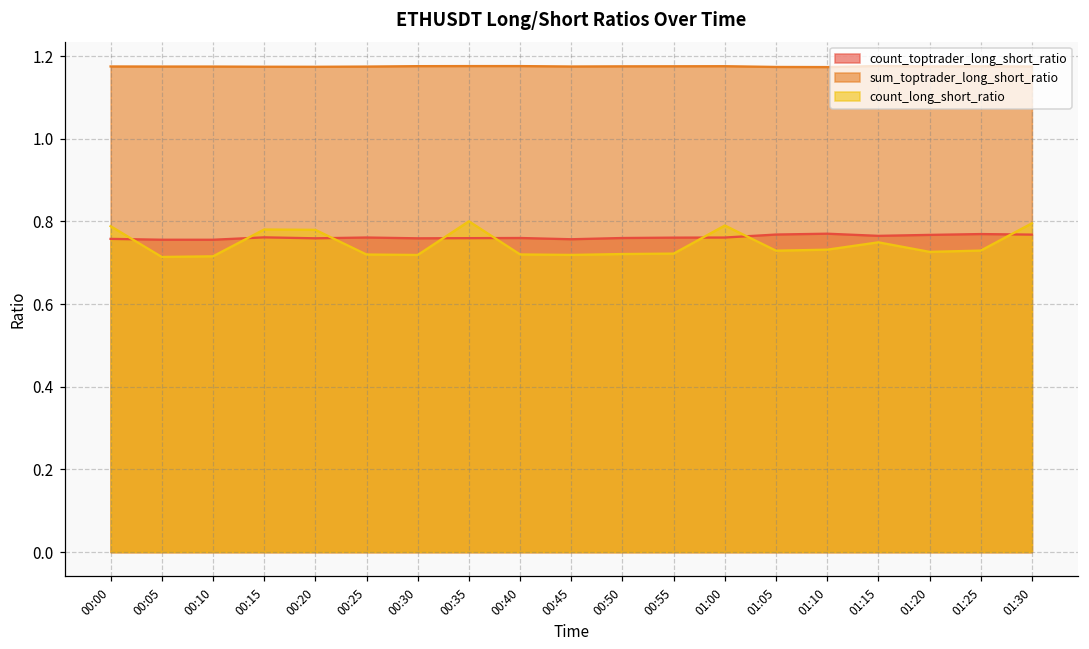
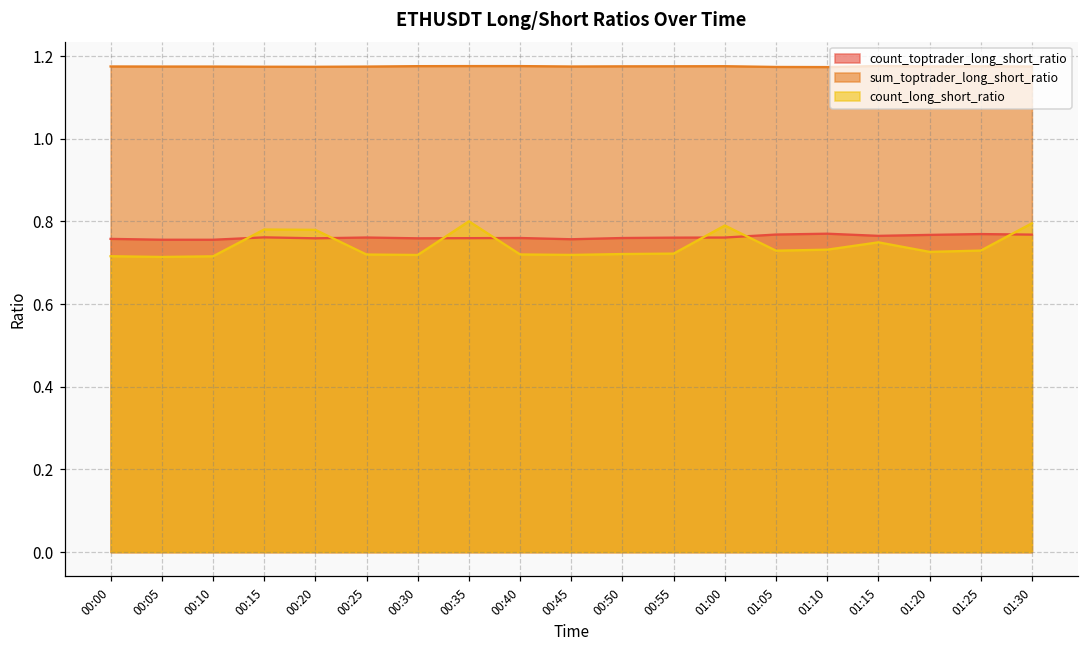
  {
    "count_long_short_ratio": {
-     "00:00": 0.79,
+     "00:00": 0.72,
      "00:05": 0.71,
      "00:10": 0.72,
      "00:15": 0.78,
      "00:20": 0.78,
      "00:25": 0.72,
      "00:30": 0.72,
      "00:35": 0.80,
      "00:40": 0.72,
      "00:45": 0.72,
      "00:50": 0.72,
      "00:55": 0.72,
      "01:00": 0.79,
      "01:05": 0.73,
      "01:10": 0.73,
      "01:15": 0.75,
      "01:20": 0.73,
      "01:25": 0.73,
      "01:30": 0.80
    }
  }
